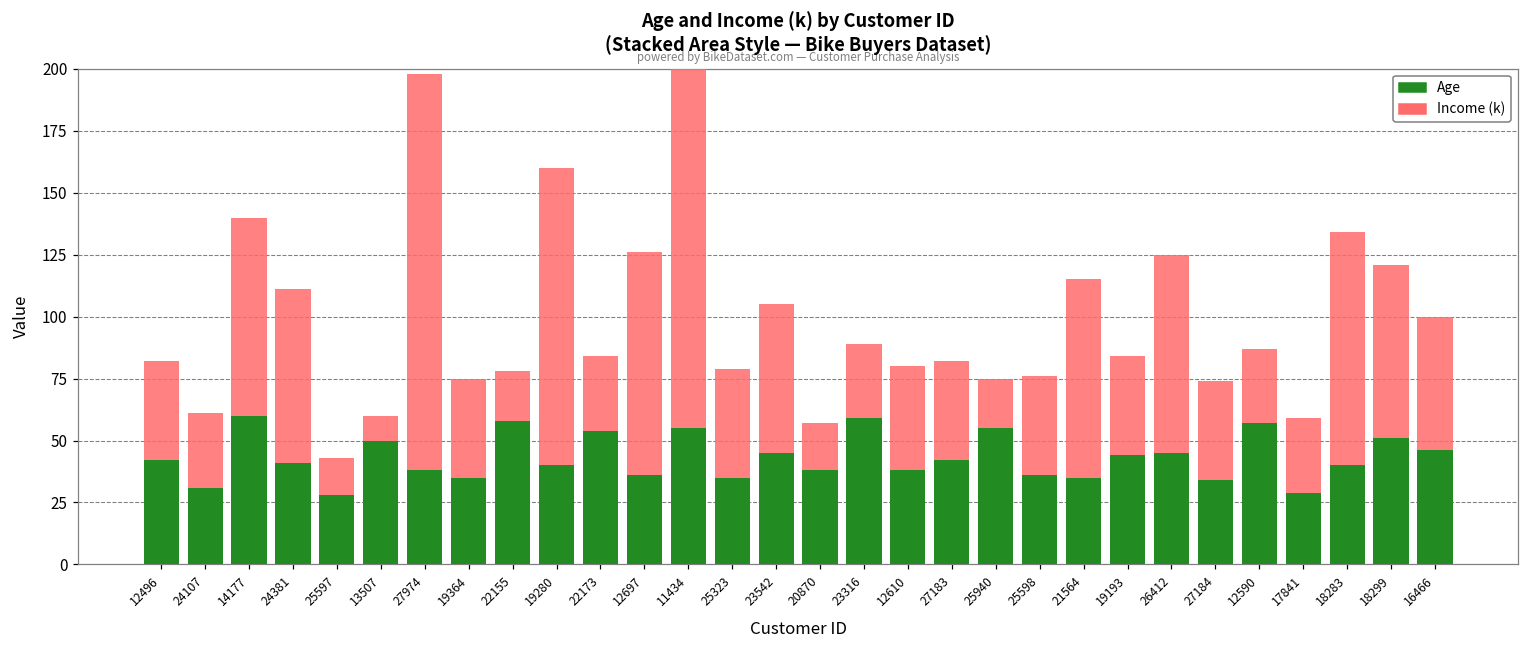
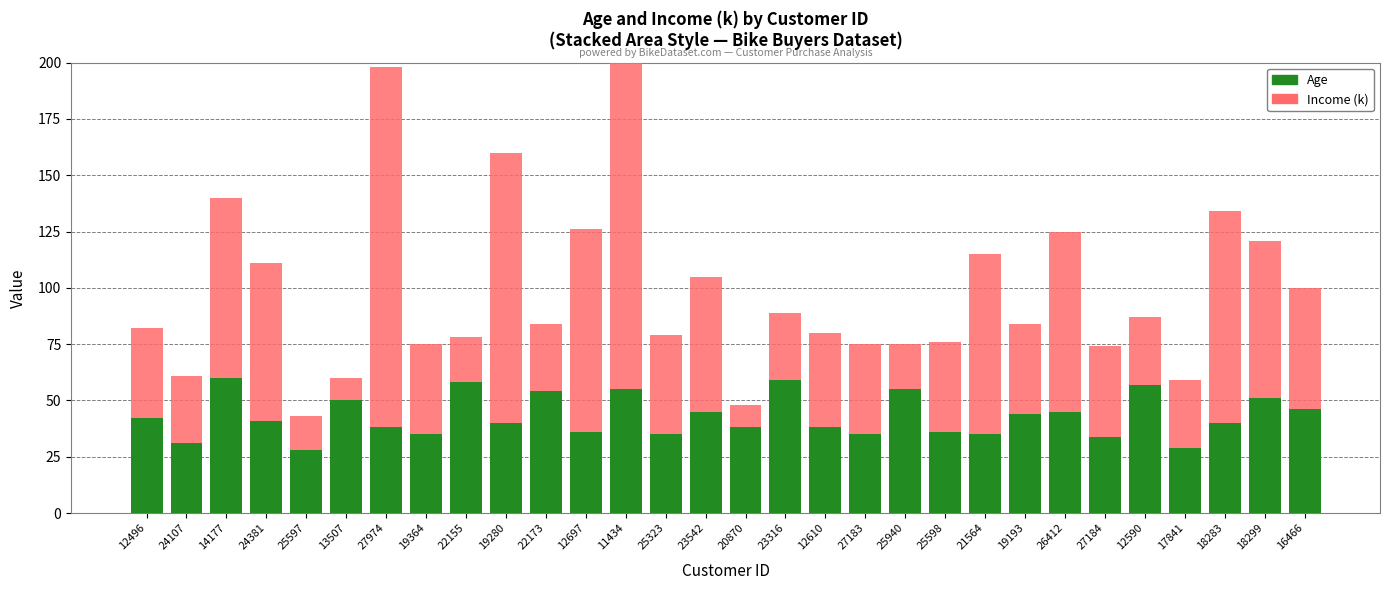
  {
    "Age": {
      "12496": 42,
      "24107": 31,
      "14177": 60,
      "24381": 41,
      "25597": 28,
      "13507": 50,
      "27974": 38,
      "19364": 35,
      "22155": 58,
      "19280": 40,
      "22173": 54,
      "12697": 36,
      "11434": 55,
      "25323": 35,
      "23542": 45,
      "20870": 38,
      "23316": 59,
      "12610": 38,
-     "27183": 42,
+     "27183": 35,
      "25940": 55,
      "25598": 36,
      "21564": 35,
      "19193": 44,
      "26412": 45,
      "27184": 34,
      "12590": 57,
      "17841": 29,
      "18283": 40,
      "18299": 51,
      "16466": 46
    },
    "Income (k)": {
      "12496": 40,
      "24107": 30,
      "14177": 80,
      "24381": 70,
      "25597": 15,
      "13507": 10,
      "27974": 160,
      "19364": 40,
      "22155": 20,
      "19280": 120,
      "22173": 30,
      "12697": 90,
      "25323": 44,
      "23542": 60,
-     "20870": 19,
+     "20870": 10,
      "23316": 30,
      "12610": 42,
      "27183": 40,
      "25940": 20,
      "25598": 40,
      "21564": 80,
      "19193": 40,
      "26412": 80,
      "27184": 40,
      "12590": 30,
      "17841": 30,
      "18283": 94,
      "18299": 70,
      "16466": 54
    }
  }
